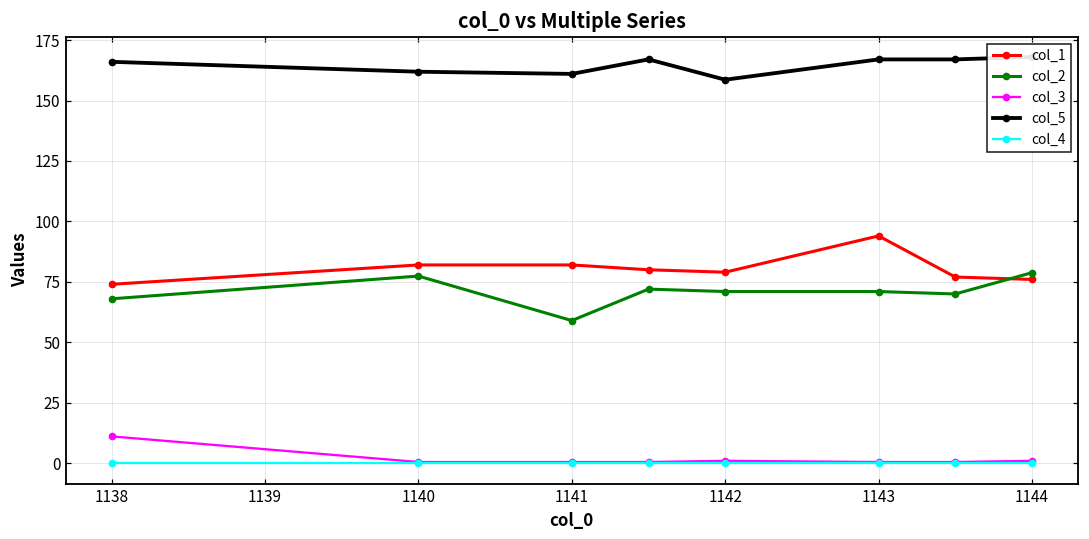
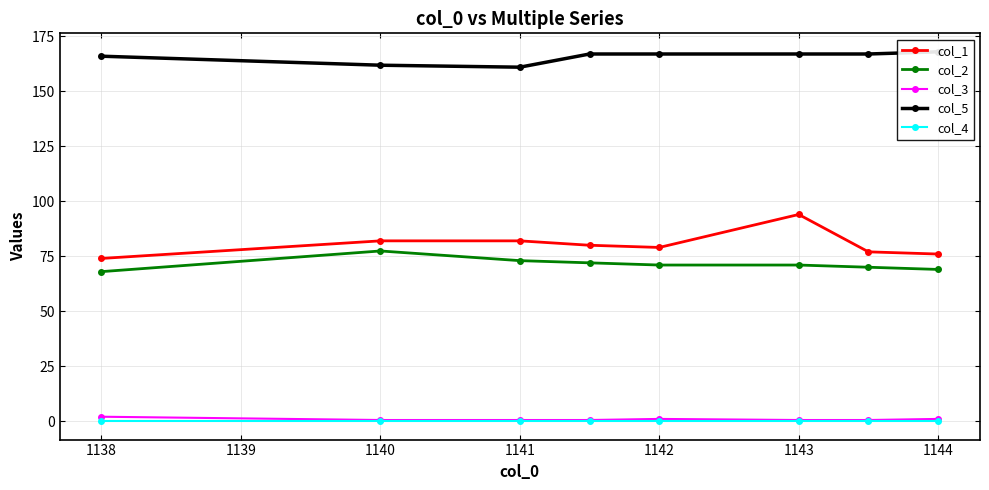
  {
    "col_1": {
      "1138": 74,
      "1140": 82,
      "1141": 82,
      "1142": 79,
      "1143": 94,
      "1144": 76
    },
    "col_2": {
      "1138": 68,
      "1140": 77,
-     "1141": 59,
+     "1141": 73,
      "1142": 71,
      "1143": 71,
-     "1144": 79
+     "1144": 69
    },
    "col_3": {
-     "1138": 11
+     "1138": 2
    },
    "col_5": {
      "1138": 166,
      "1140": 162,
      "1141": 161,
-     "1142": 159,
+     "1142": 167,
      "1143": 167
    },
    "col_4": {
      "1138": 0
    }
  }
